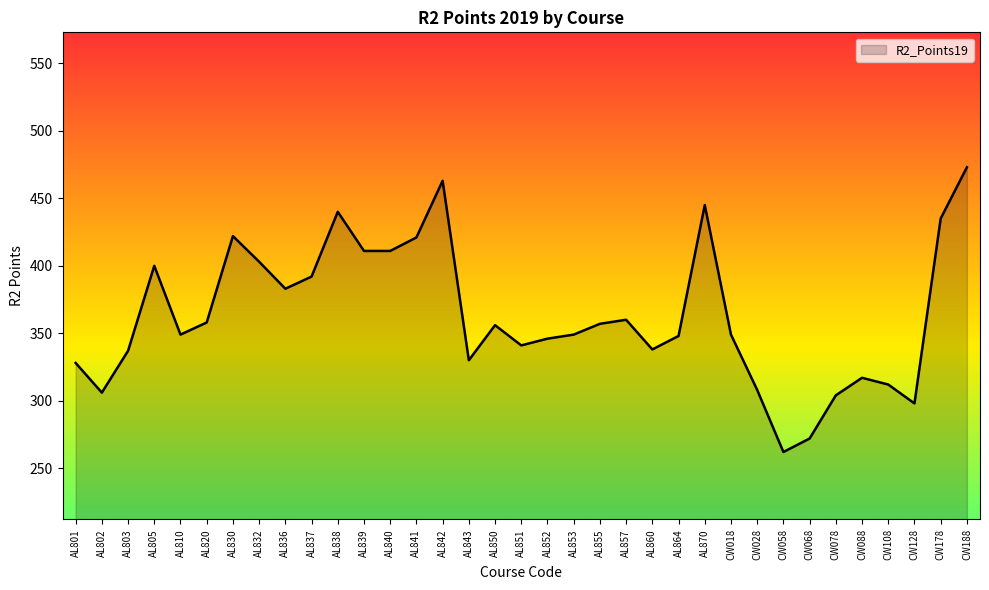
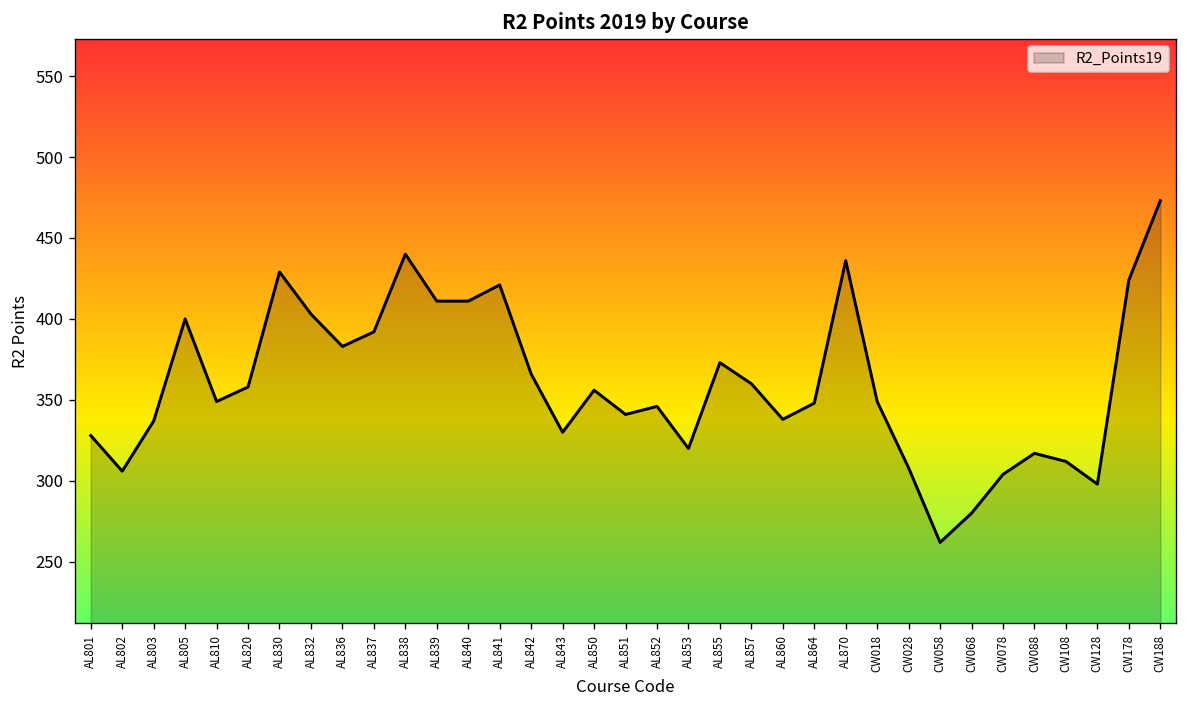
  {
    "AL801": 328,
    "AL802": 306,
    "AL803": 337,
    "AL805": 400,
    "AL810": 349,
    "AL820": 358,
-   "AL830": 422,
+   "AL830": 429,
    "AL832": 403,
    "AL836": 383,
    "AL837": 392,
    "AL838": 440,
    "AL839": 411,
    "AL840": 411,
    "AL841": 421,
-   "AL842": 463,
+   "AL842": 366,
    "AL843": 330,
    "AL850": 356,
    "AL851": 341,
    "AL852": 346,
-   "AL853": 349,
-   "AL855": 357,
+   "AL853": 320,
+   "AL855": 373,
    "AL857": 360,
    "AL860": 338,
    "AL864": 348,
-   "AL870": 445,
+   "AL870": 436,
    "CW018": 349,
    "CW028": 308,
    "CW058": 262,
-   "CW068": 272,
+   "CW068": 280,
    "CW078": 304,
    "CW088": 317,
    "CW108": 312,
    "CW128": 298,
-   "CW178": 435,
+   "CW178": 424,
    "CW188": 473
  }
